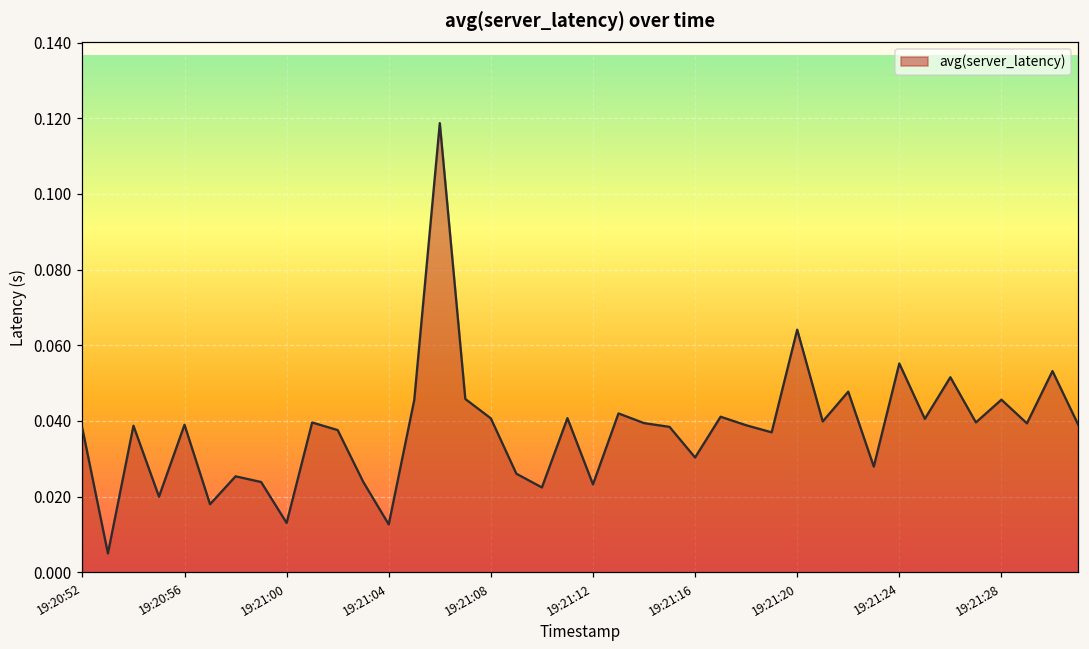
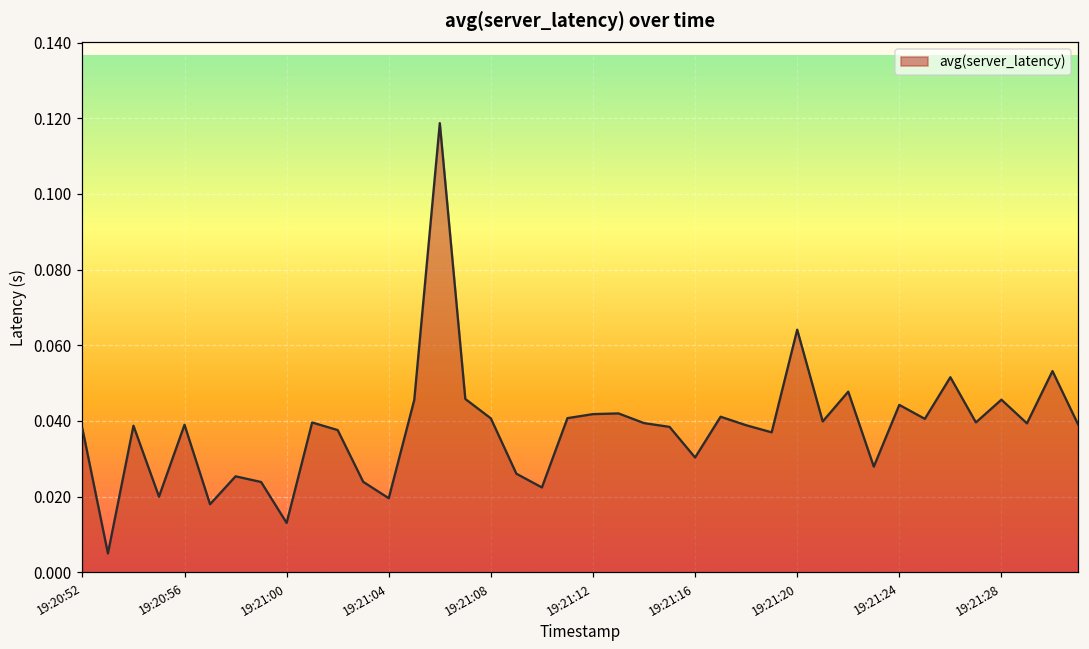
  {
    "19:20:52": 0.038,
    "19:20:56": 0.039,
    "19:21:00": 0.013,
-   "19:21:04": 0.013,
+   "19:21:04": 0.020,
    "19:21:08": 0.041,
-   "19:21:12": 0.023,
+   "19:21:12": 0.042,
    "19:21:16": 0.030,
    "19:21:20": 0.064,
-   "19:21:24": 0.055,
+   "19:21:24": 0.044,
    "19:21:28": 0.046
  }
